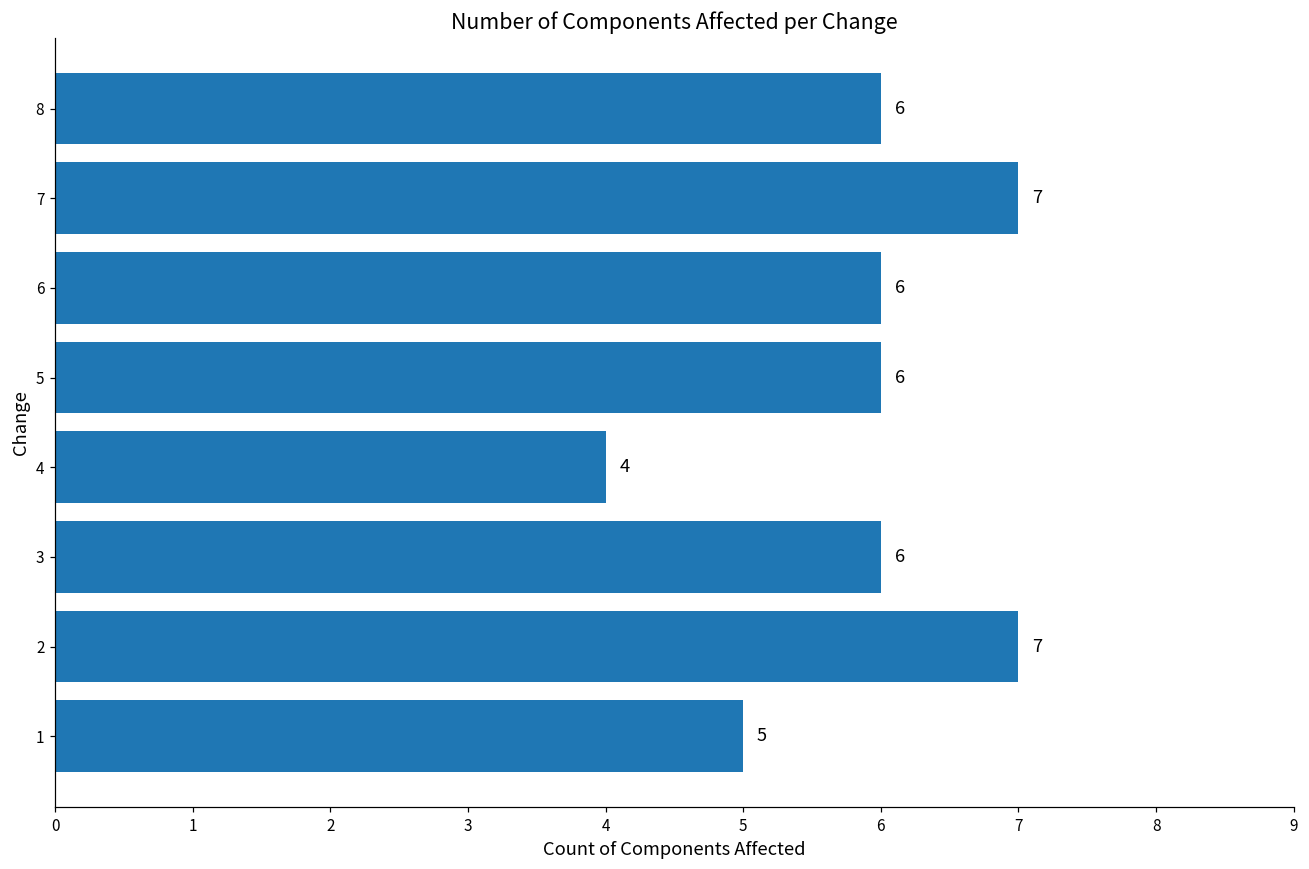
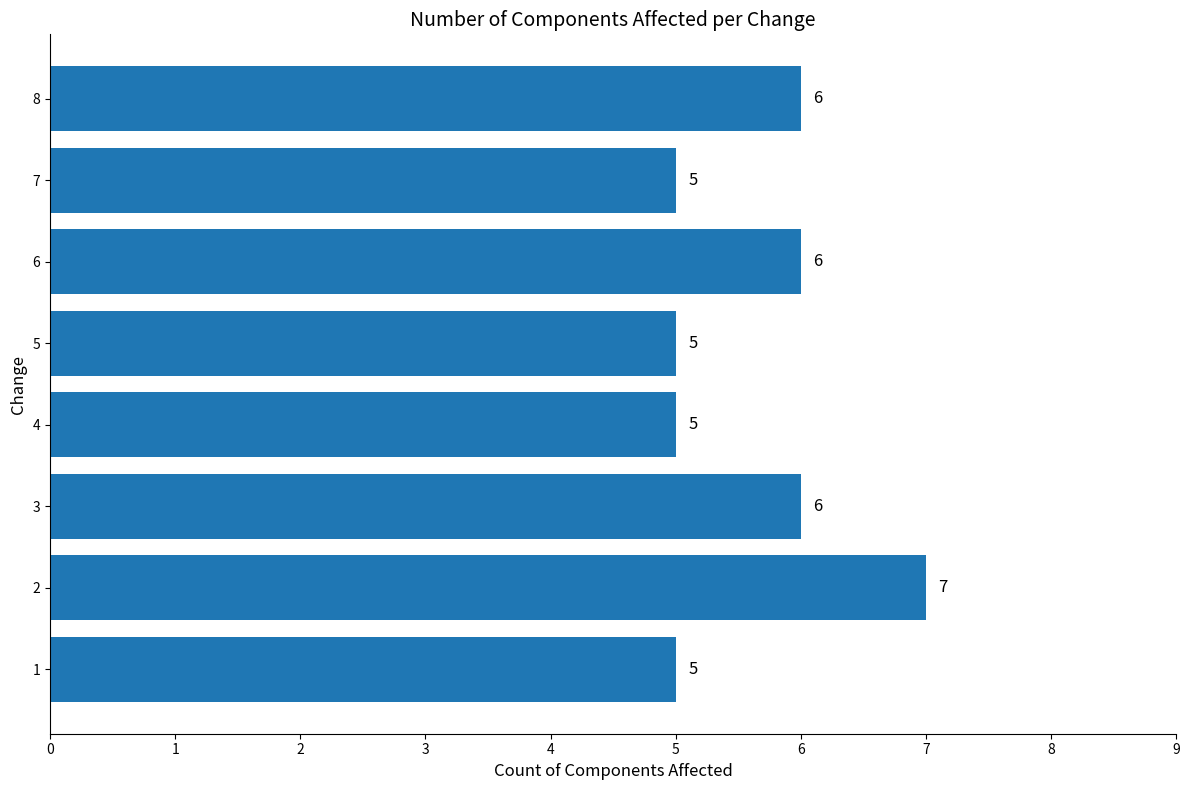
  {
    "8": 6,
-   "7": 7,
+   "7": 5,
    "6": 6,
-   "5": 6,
-   "4": 4,
+   "5": 5,
+   "4": 5,
    "3": 6,
    "2": 7,
    "1": 5
  }
